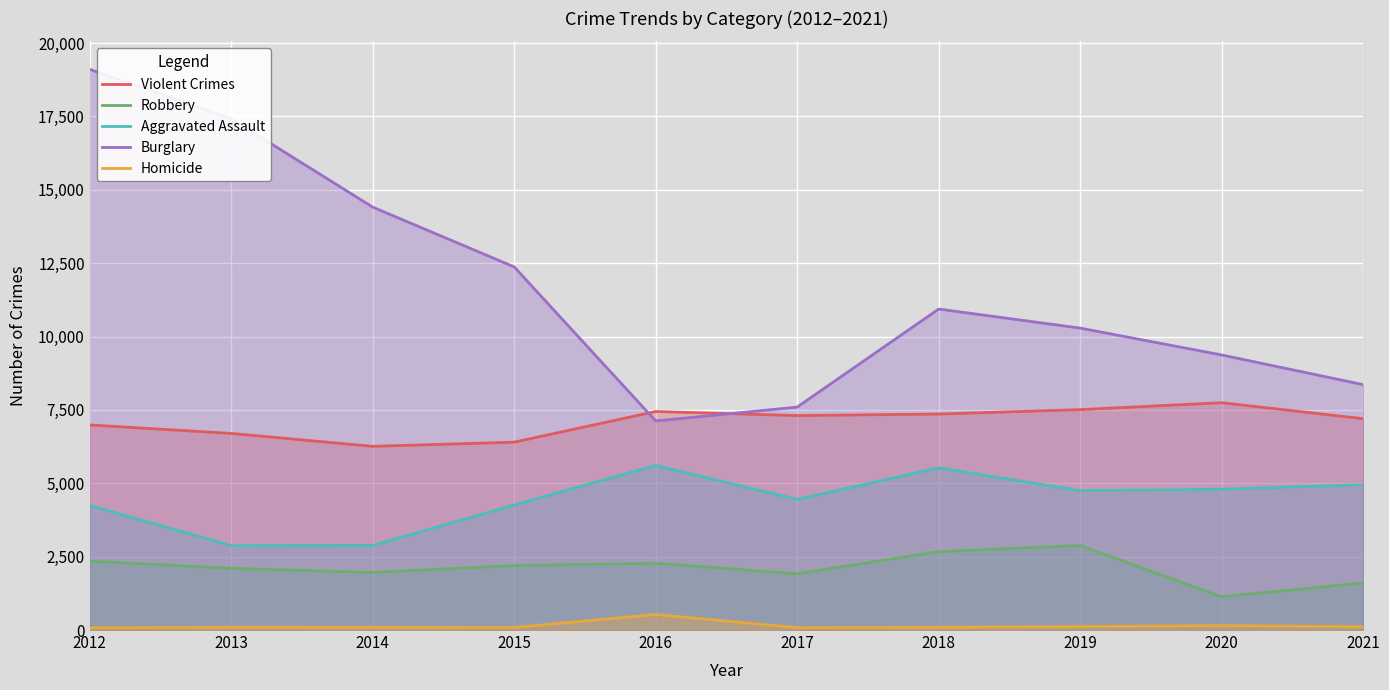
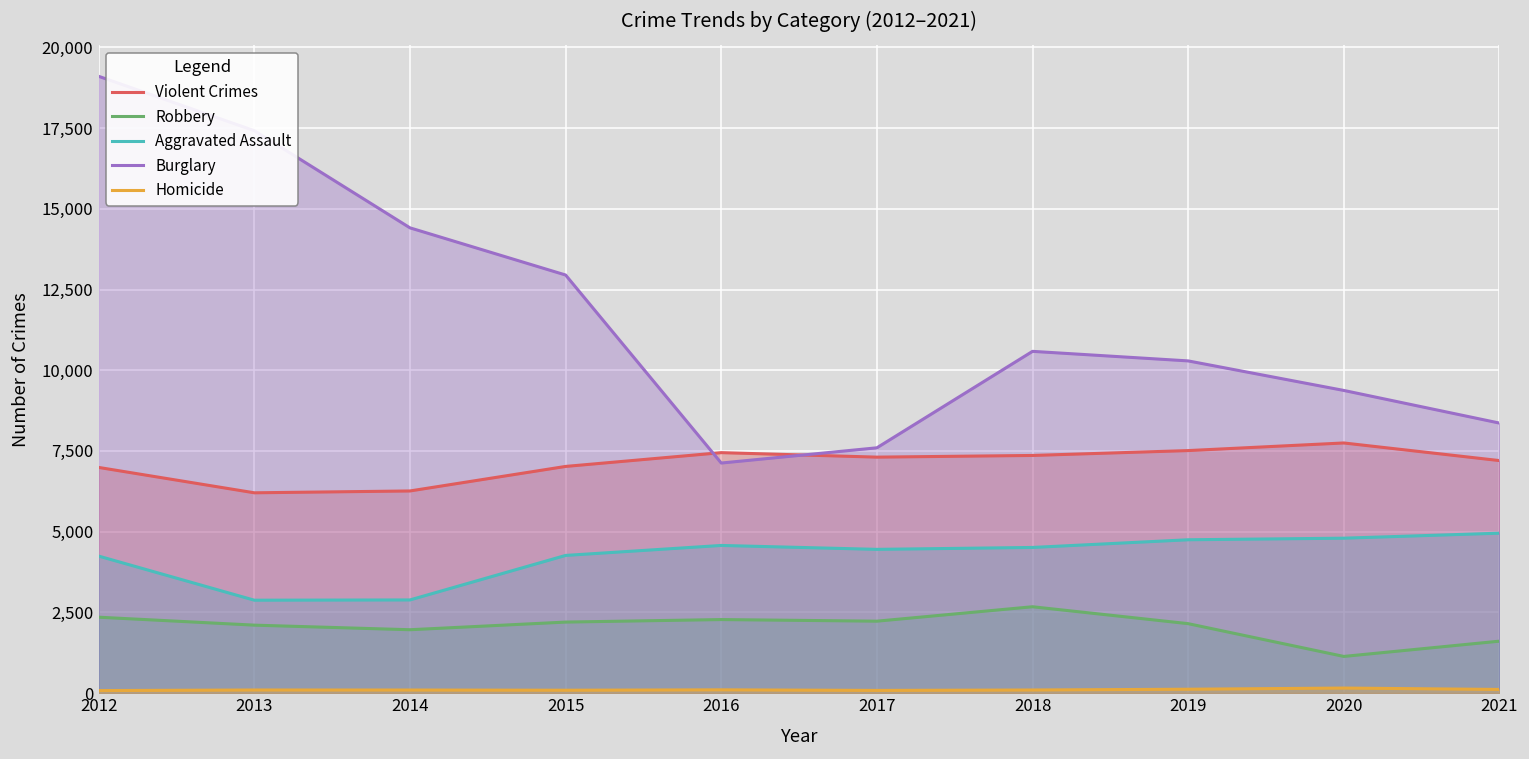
  {
    "Violent Crimes": {
      "2012": "7,000",
-     "2013": "6,700",
+     "2013": "6,200",
      "2014": "6,300",
-     "2015": "6,400",
+     "2015": "7,000",
      "2016": "7,400",
      "2017": "7,300",
      "2018": "7,400",
      "2019": "7,500",
      "2020": "7,700",
      "2021": "7,200"
    },
    "Robbery": {
      "2012": "2,300",
      "2013": "2,100",
      "2014": "2,000",
      "2015": "2,200",
      "2016": "2,300",
-     "2017": "1,900",
+     "2017": "2,200",
      "2018": "2,700",
-     "2019": "2,900",
+     "2019": "2,100",
      "2020": "1,100",
      "2021": "1,600"
    },
    "Aggravated Assault": {
      "2012": "4,200",
      "2013": "2,900",
      "2014": "2,900",
      "2015": "4,300",
-     "2016": "5,600",
+     "2016": "4,600",
      "2017": "4,500",
-     "2018": "5,500",
+     "2018": "4,500",
      "2019": "4,700",
      "2020": "4,800",
      "2021": "5,000"
    },
    "Burglary": {
      "2012": "19,100",
      "2014": "14,400",
-     "2015": "12,400",
+     "2015": "13,000",
      "2016": "7,100",
      "2017": "7,600",
-     "2018": "10,900",
+     "2018": "10,600",
      "2019": "10,300",
      "2020": "9,400",
      "2021": "8,400"
    },
    "Homicide": {
      "2012": "100",
      "2013": "100",
      "2014": "100",
      "2015": "100",
-     "2016": "500",
+     "2016": "100",
      "2017": "100",
      "2018": "100",
      "2019": "100",
      "2020": "200",
      "2021": "100"
    }
  }
